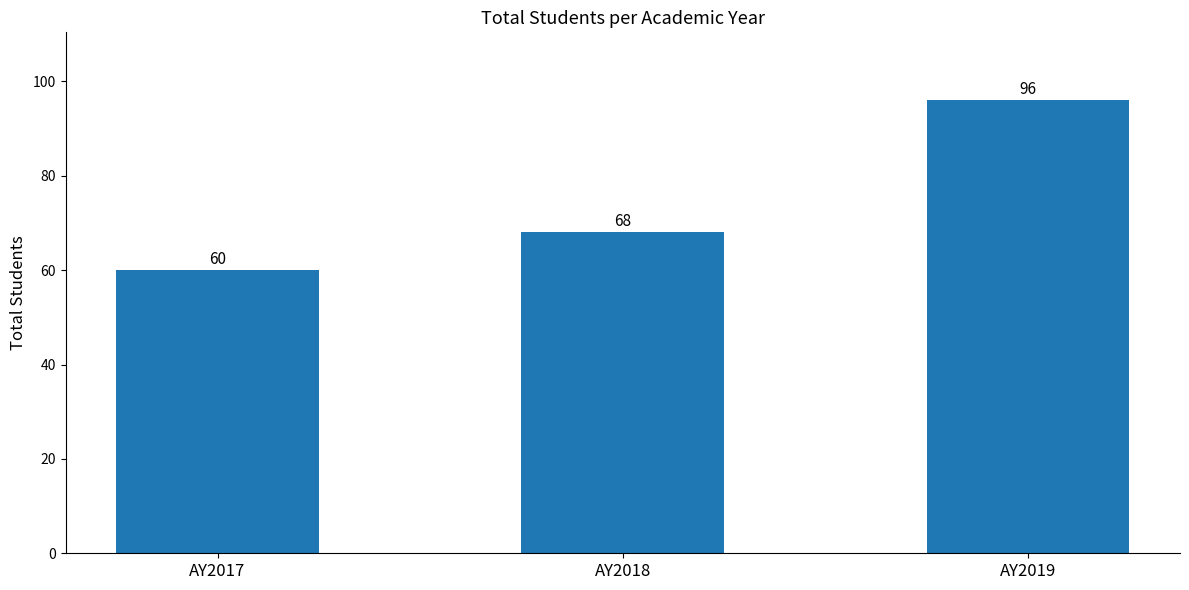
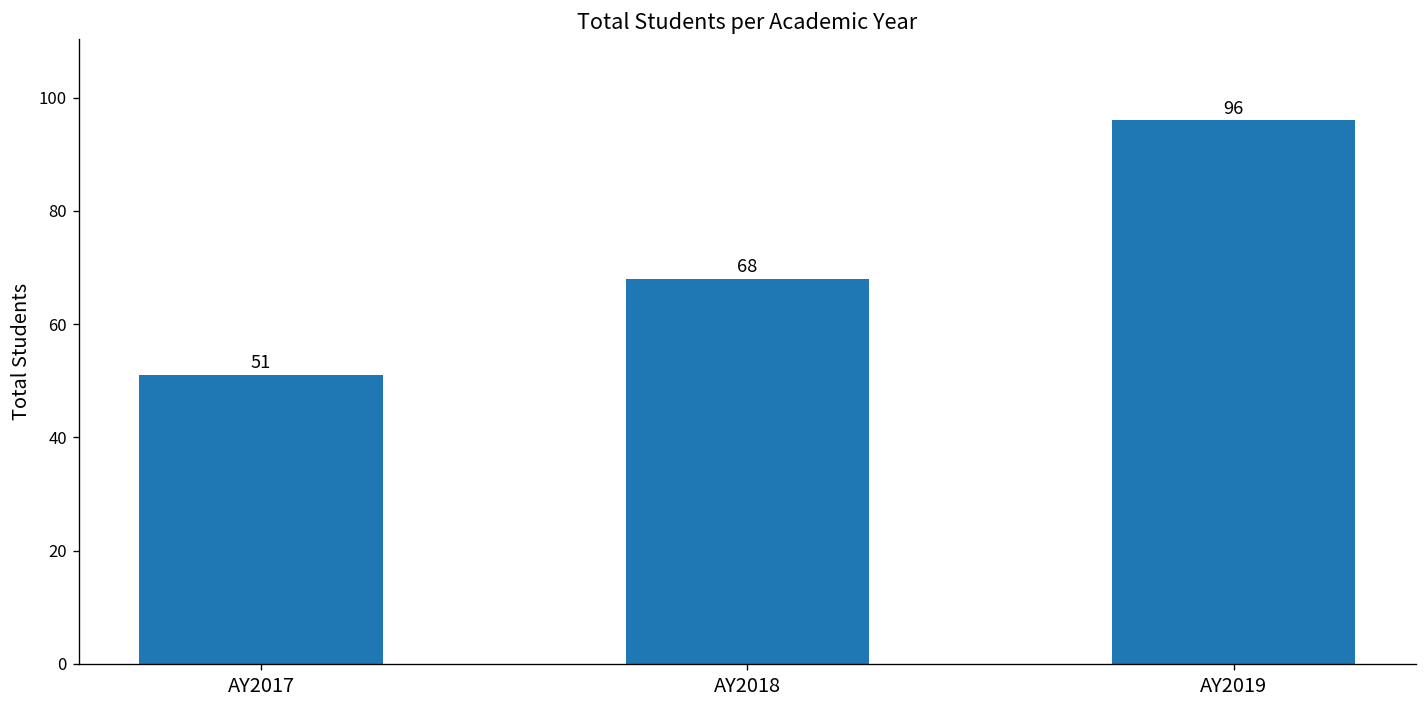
  {
-   "AY2017": 60,
+   "AY2017": 51,
    "AY2018": 68,
    "AY2019": 96
  }
